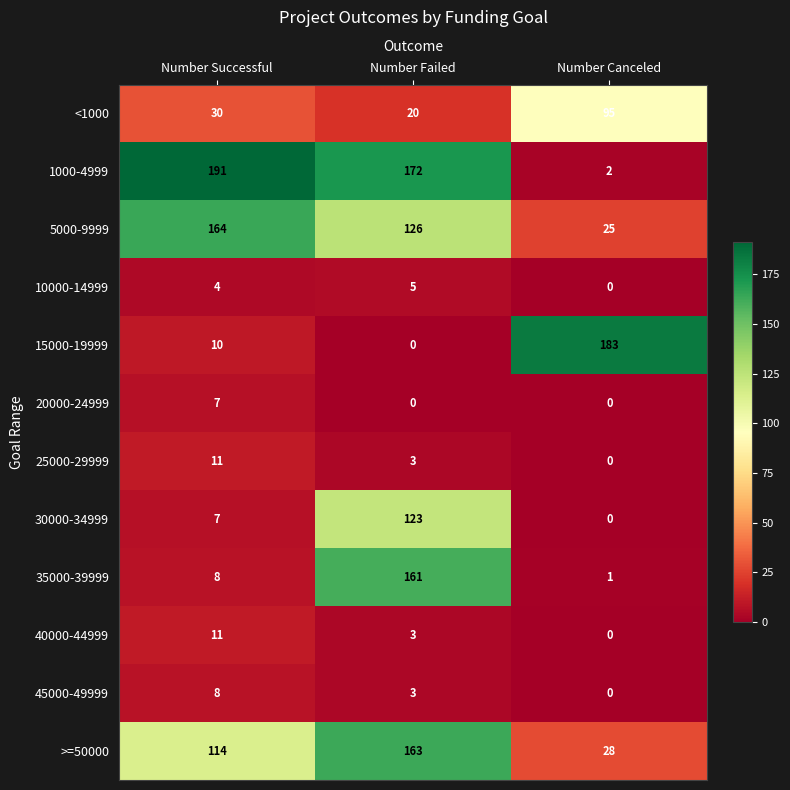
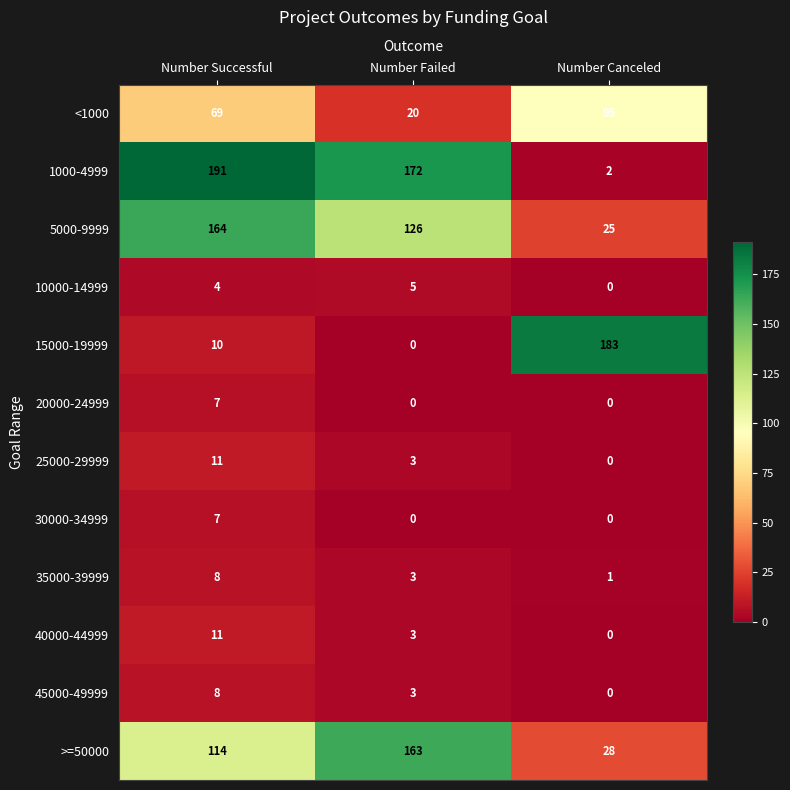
  {
    "<1000": {
-     "Number Successful": 30,
+     "Number Successful": 69,
      "Number Failed": 20,
      "Number Canceled": 95
    },
    "1000-4999": {
      "Number Successful": 191,
      "Number Failed": 172,
      "Number Canceled": 2
    },
    "5000-9999": {
      "Number Successful": 164,
      "Number Failed": 126,
      "Number Canceled": 25
    },
    "10000-14999": {
      "Number Successful": 4,
      "Number Failed": 5,
      "Number Canceled": 0
    },
    "15000-19999": {
      "Number Successful": 10,
      "Number Failed": 0,
      "Number Canceled": 183
    },
    "20000-24999": {
      "Number Successful": 7,
      "Number Failed": 0,
      "Number Canceled": 0
    },
    "25000-29999": {
      "Number Successful": 11,
      "Number Failed": 3,
      "Number Canceled": 0
    },
    "30000-34999": {
      "Number Successful": 7,
-     "Number Failed": 123,
+     "Number Failed": 0,
      "Number Canceled": 0
    },
    "35000-39999": {
      "Number Successful": 8,
-     "Number Failed": 161,
+     "Number Failed": 3,
      "Number Canceled": 1
    },
    "40000-44999": {
      "Number Successful": 11,
      "Number Failed": 3,
      "Number Canceled": 0
    },
    "45000-49999": {
      "Number Successful": 8,
      "Number Failed": 3,
      "Number Canceled": 0
    },
    ">=50000": {
      "Number Successful": 114,
      "Number Failed": 163,
      "Number Canceled": 28
    }
  }
